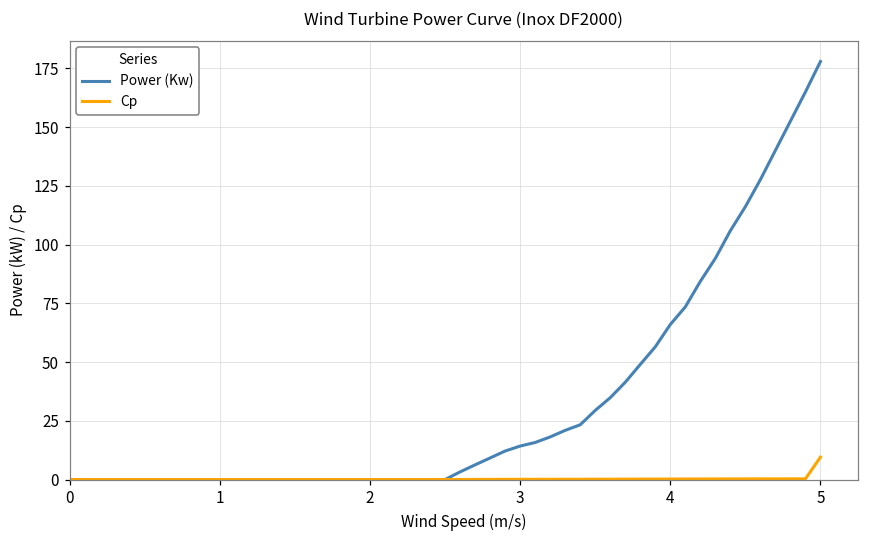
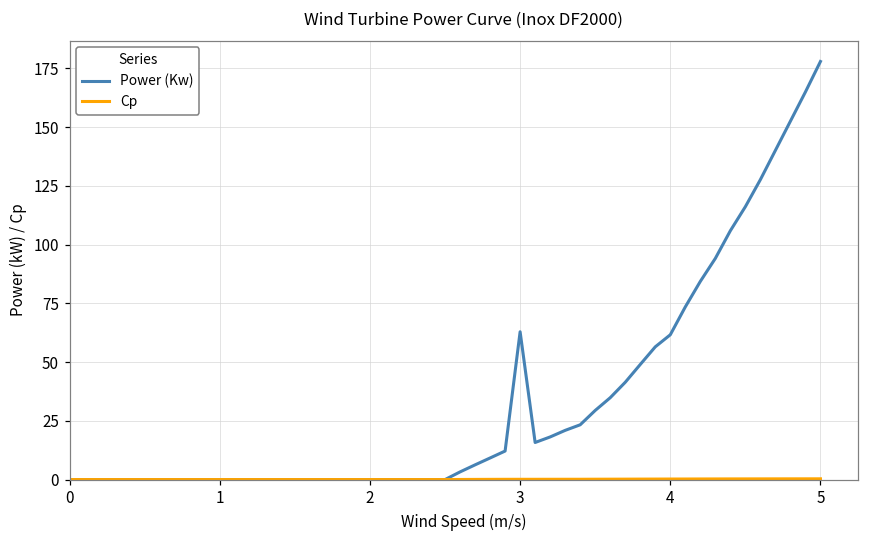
  {
    "Power (Kw)": {
-     "3": 14,
-     "4": 66,
+     "3": 63,
+     "4": 62,
      "5": 178
    },
    "Cp": {
      "3": 0,
      "4": 0,
-     "5": 10
+     "5": 0
    }
  }
